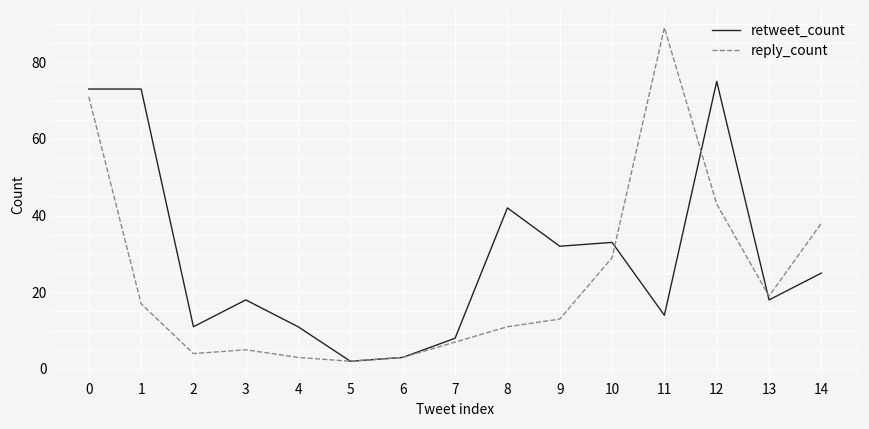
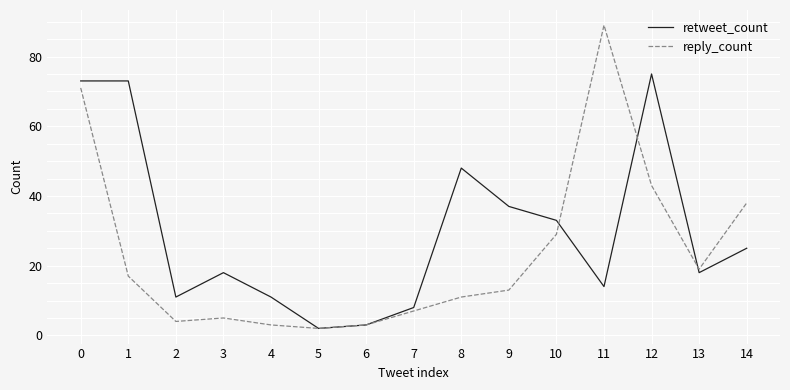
  {
    "retweet_count": {
      "0": 73,
      "1": 73,
      "2": 11,
      "3": 18,
      "4": 11,
      "7": 8,
-     "8": 42,
-     "9": 32,
+     "8": 48,
+     "9": 37,
      "10": 33,
      "11": 14,
      "12": 75,
      "13": 18,
      "14": 25
    },
    "reply_count": {
      "0": 71,
      "1": 17,
      "2": 4,
      "3": 5,
      "4": 3,
      "7": 7,
      "8": 11,
      "9": 13,
      "10": 29,
      "11": 89,
      "12": 43,
      "13": 19,
      "14": 38
    }
  }
